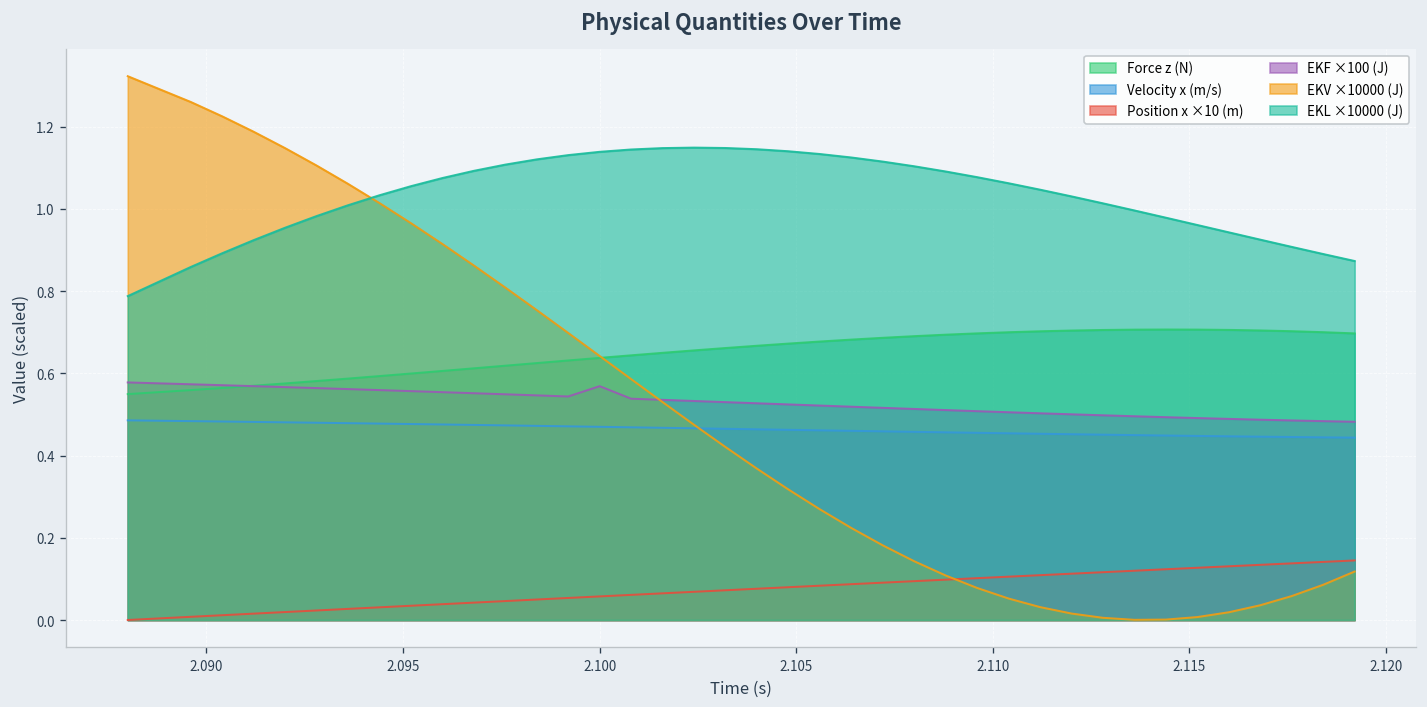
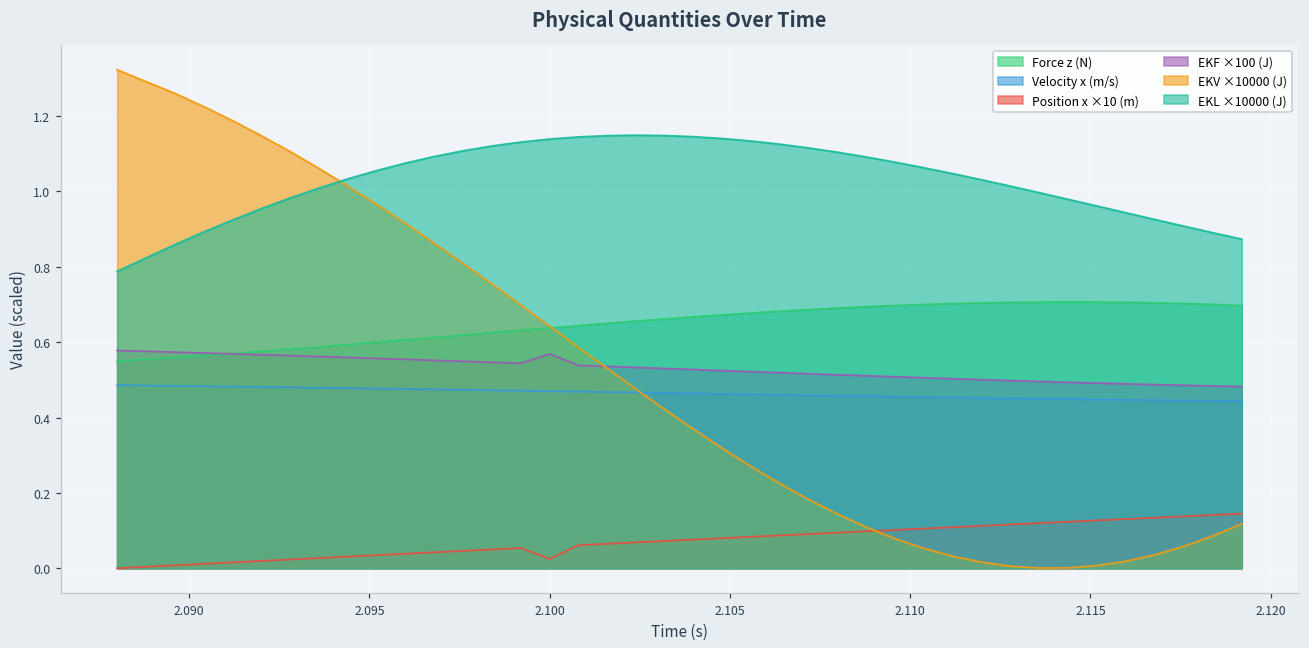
  {
    "Velocity x (m/s)": {
      "2.100": 0.47
    },
    "Position x ×10 (m)": {
-     "2.100": 0.06
+     "2.100": 0.02
    },
    "EKF ×100 (J)": {
      "2.100": 0.57
    }
  }
